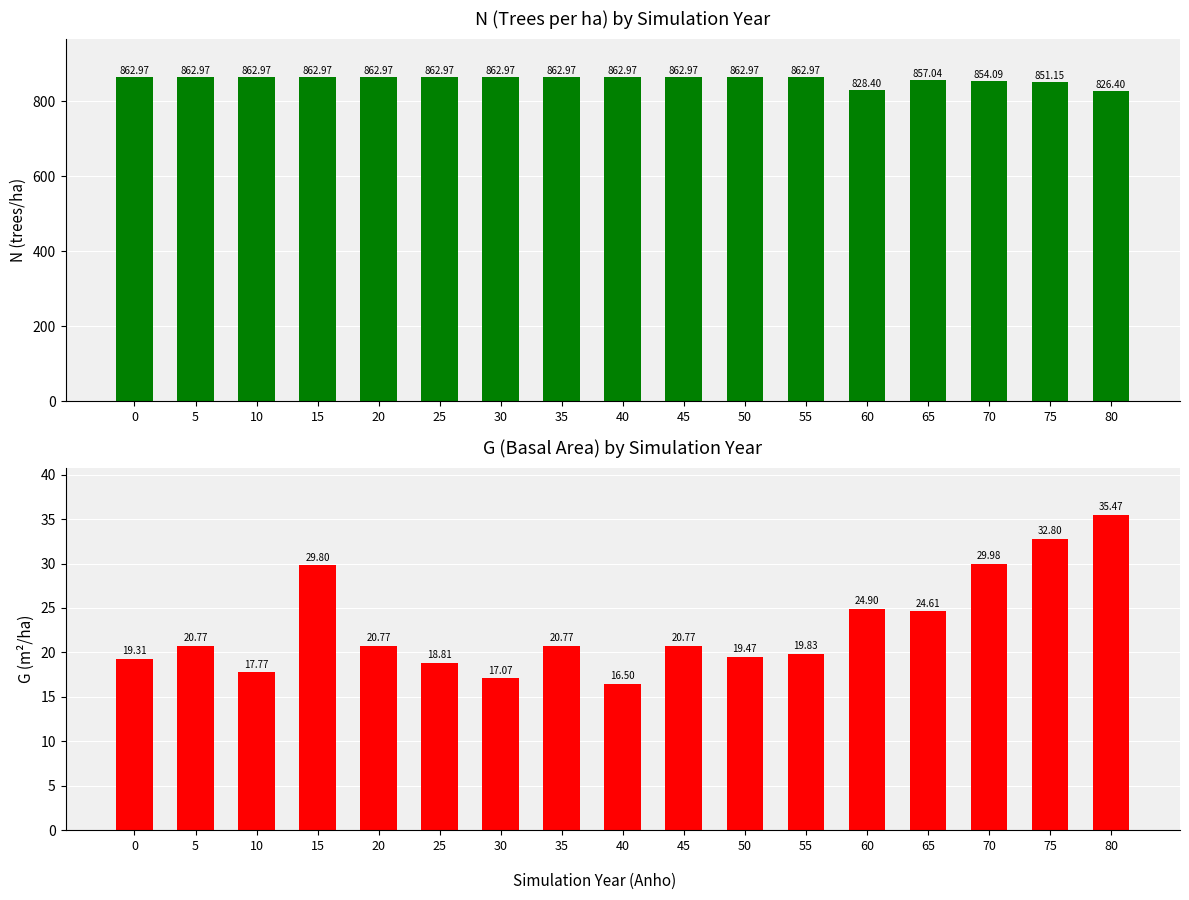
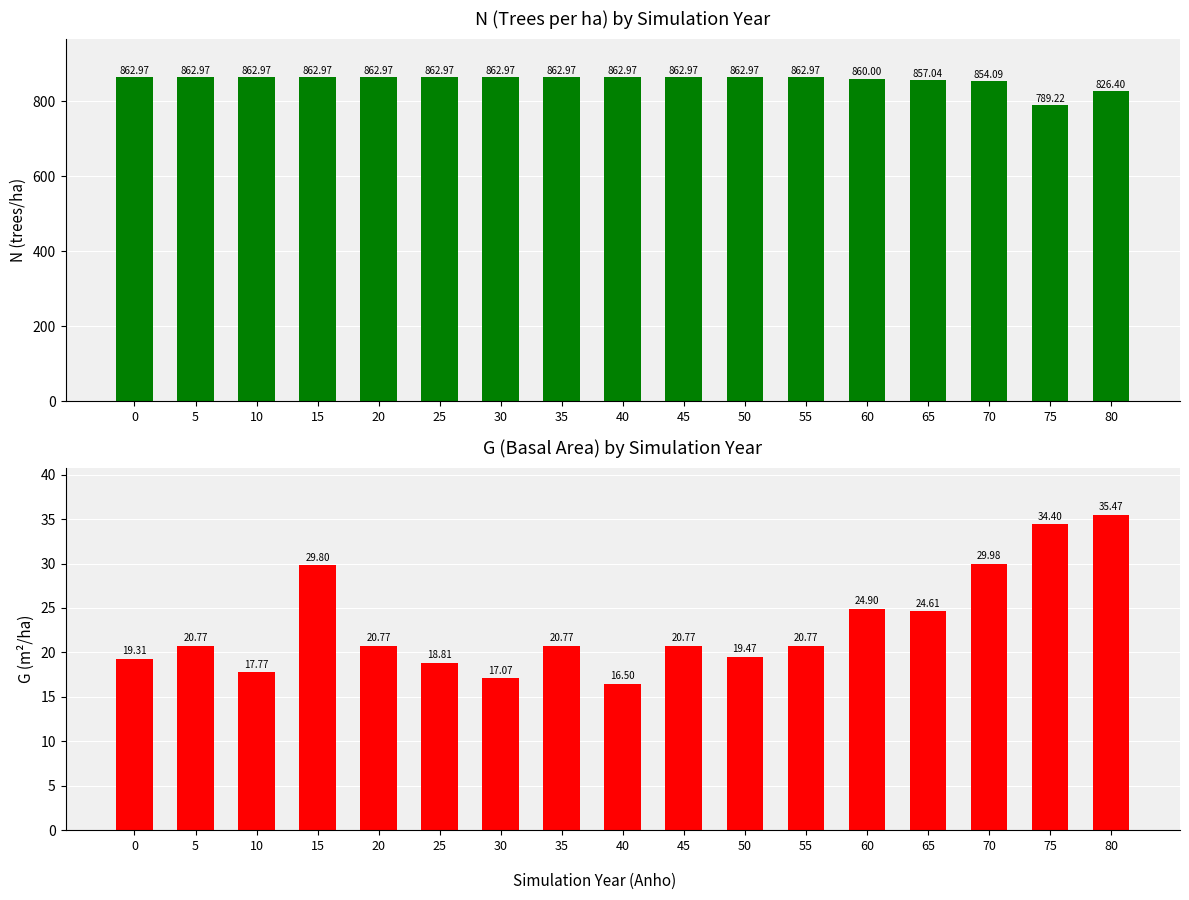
  {
    "N (Trees per ha) by Simulation Year": {
      "0": 862.97,
      "5": 862.97,
      "10": 862.97,
      "15": 862.97,
      "20": 862.97,
      "25": 862.97,
      "30": 862.97,
      "35": 862.97,
      "40": 862.97,
      "45": 862.97,
      "50": 862.97,
      "55": 862.97,
-     "60": 828.40,
+     "60": 860.00,
      "65": 857.04,
      "70": 854.09,
-     "75": 851.15,
+     "75": 789.22,
      "80": 826.40
    },
    "G (Basal Area) by Simulation Year": {
      "0": 19.31,
      "5": 20.77,
      "10": 17.77,
      "15": 29.80,
      "20": 20.77,
      "25": 18.81,
      "30": 17.07,
      "35": 20.77,
      "40": 16.50,
      "45": 20.77,
      "50": 19.47,
-     "55": 19.83,
+     "55": 20.77,
      "60": 24.90,
      "65": 24.61,
      "70": 29.98,
-     "75": 32.80,
+     "75": 34.40,
      "80": 35.47
    }
  }
